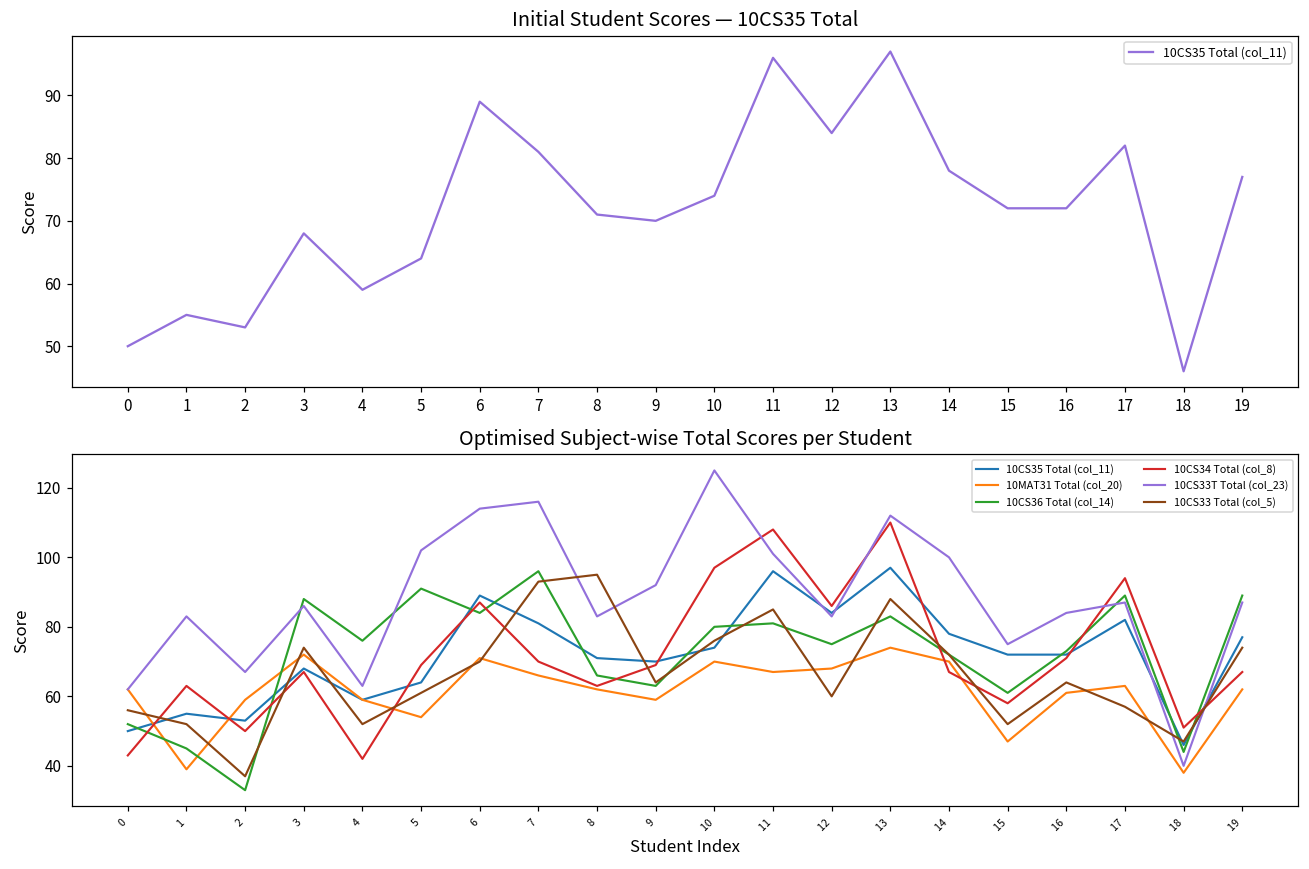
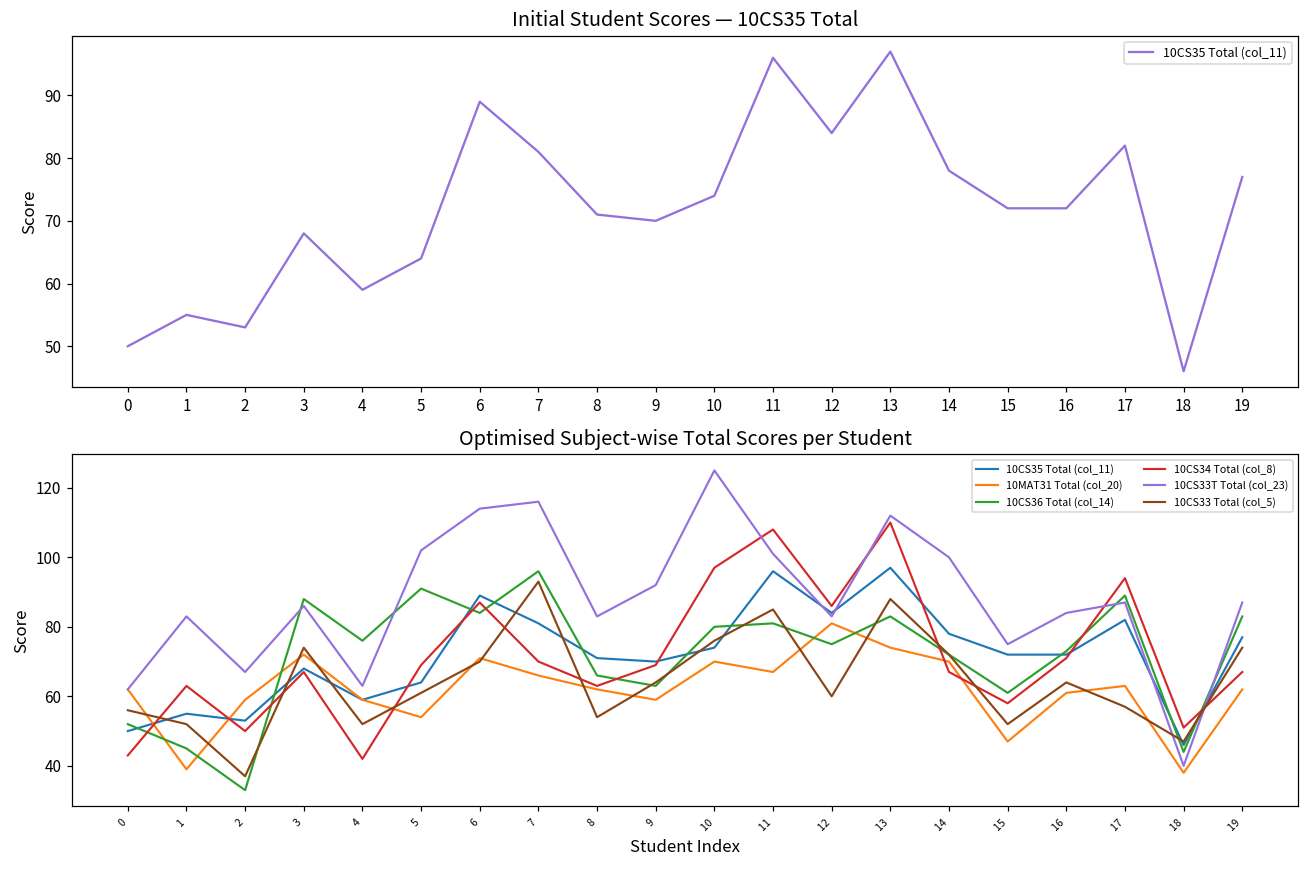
  {
    "Initial Student Scores — 10CS35 Total": {
      "0": 50,
      "1": 55,
      "2": 53,
      "3": 68,
      "4": 59,
      "5": 64,
      "6": 89,
      "7": 81,
      "8": 71,
      "9": 70,
      "10": 74,
      "11": 96,
      "12": 84,
      "13": 97,
      "14": 78,
      "15": 72,
      "16": 72,
      "17": 82,
      "18": 46,
      "19": 77
    },
    "Optimised Subject-wise Total Scores per Student": {
      "10CS35 Total (col_11)": {
        "0": 50,
        "1": 55,
        "2": 53,
        "3": 68,
        "5": 64,
        "6": 89,
        "7": 81,
        "8": 71,
        "9": 70,
        "10": 74,
        "11": 96,
        "12": 84,
        "13": 97,
        "14": 78,
        "15": 72,
        "16": 72,
        "17": 82,
        "18": 46,
        "19": 77
      },
      "10MAT31 Total (col_20)": {
        "1": 39,
        "2": 59,
        "3": 72,
        "5": 54,
        "6": 71,
        "7": 66,
        "8": 62,
        "9": 59,
        "10": 70,
        "11": 67,
-       "12": 68,
+       "12": 81,
        "13": 74,
        "14": 70,
        "15": 47,
        "16": 61,
        "17": 63,
        "18": 38,
        "19": 62
      },
      "10CS36 Total (col_14)": {
        "0": 52,
        "1": 45,
        "2": 33,
        "3": 88,
        "4": 76,
        "5": 91,
        "6": 84,
        "7": 96,
        "8": 66,
        "9": 63,
        "10": 80,
        "11": 81,
        "12": 75,
        "13": 83,
        "15": 61,
        "16": 73,
        "17": 89,
        "18": 44,
-       "19": 89
+       "19": 83
      },
      "10CS34 Total (col_8)": {
        "0": 43,
        "1": 63,
        "2": 50,
        "3": 67,
        "4": 42,
        "5": 69,
        "6": 87,
        "7": 70,
        "8": 63,
        "9": 69,
        "10": 97,
        "11": 108,
        "12": 86,
        "13": 110,
        "14": 67,
        "15": 58,
        "16": 71,
        "17": 94,
        "18": 51,
        "19": 67
      },
      "10CS33T Total (col_23)": {
        "1": 83,
        "2": 67,
        "3": 86,
        "4": 63,
        "5": 102,
        "6": 114,
        "7": 116,
        "8": 83,
        "9": 92,
        "10": 125,
        "11": 101,
        "12": 83,
        "13": 112,
        "14": 100,
        "15": 75,
        "16": 84,
        "17": 87,
        "18": 40,
        "19": 87
      },
      "10CS33 Total (col_5)": {
        "0": 56,
        "1": 52,
        "2": 37,
        "3": 74,
        "4": 52,
        "5": 61,
        "6": 70,
        "7": 93,
-       "8": 95,
+       "8": 54,
        "9": 64,
        "10": 76,
        "11": 85,
        "12": 60,
        "13": 88,
        "15": 52,
        "16": 64,
        "17": 57,
        "18": 47,
        "19": 74
      }
    }
  }
